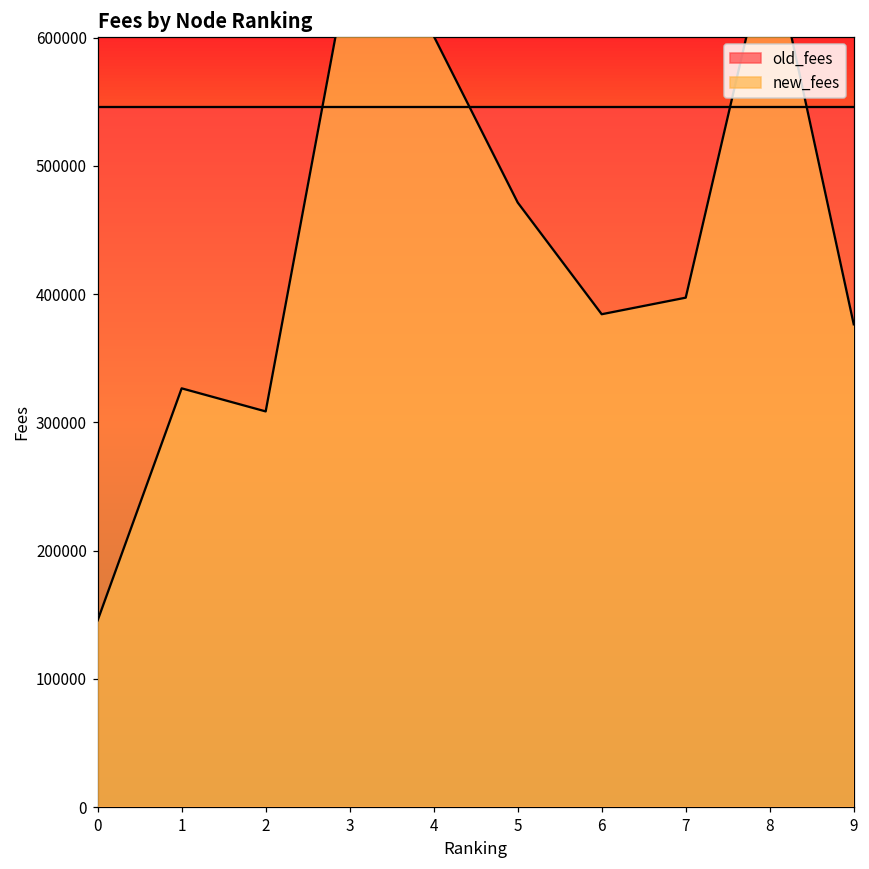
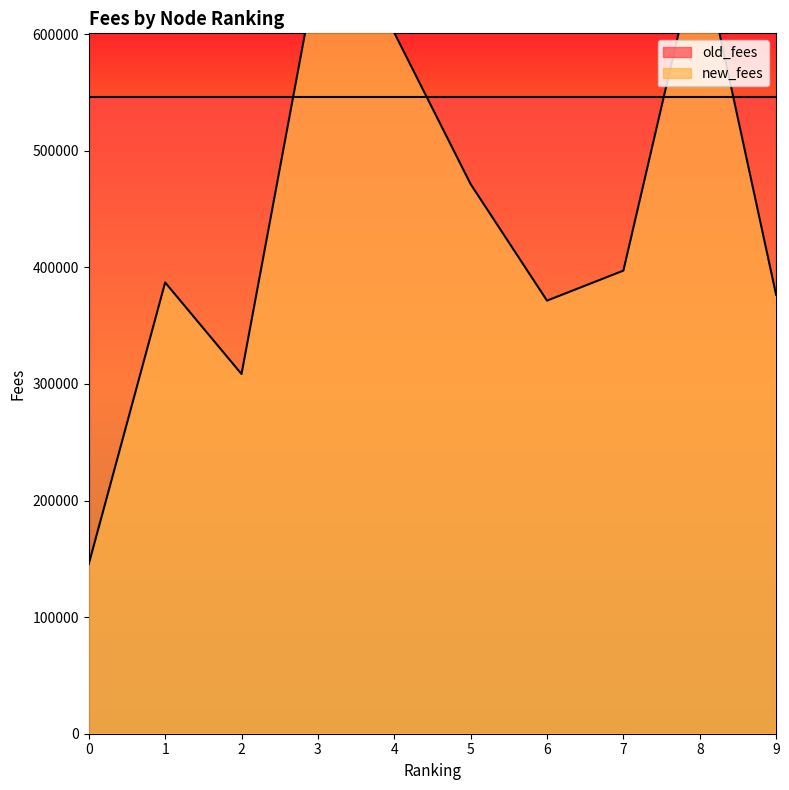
  {
    "old_fees": {
      "0": 546000,
      "1": 546000,
      "2": 546000,
      "3": 546000,
      "4": 546000,
      "5": 546000,
      "6": 546000,
      "7": 546000,
      "8": 546000,
      "9": 546000
    },
    "new_fees": {
      "0": 146000,
-     "1": 327000,
+     "1": 387000,
      "2": 309000,
      "4": 601000,
      "5": 471000,
-     "6": 384000,
+     "6": 372000,
      "7": 397000,
      "9": 376000
    }
  }
